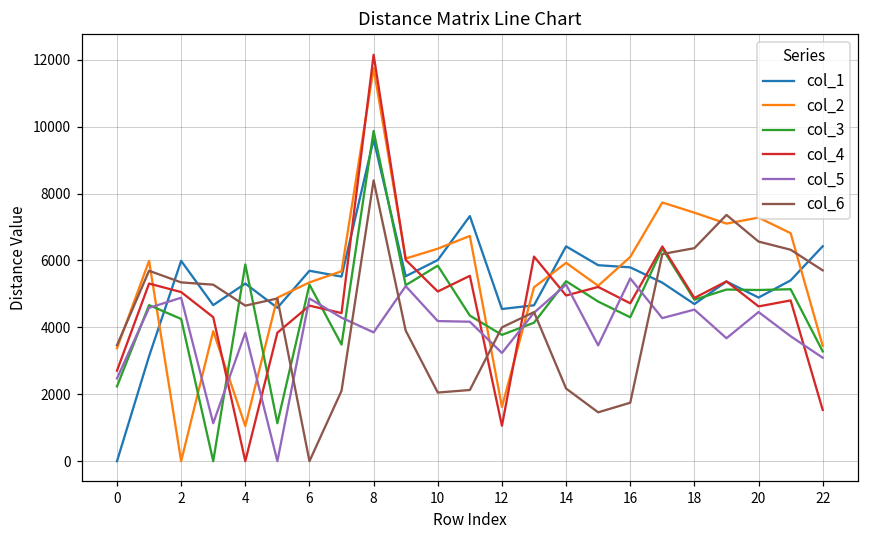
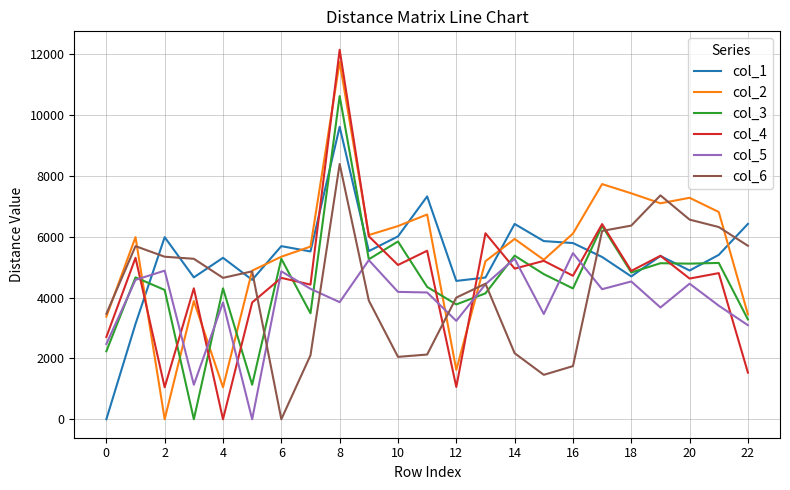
  {
    "col_1": {
      "0": 0,
      "2": 6000,
      "4": 5300,
      "6": 5700,
      "8": 9600,
      "10": 6000,
      "12": 4500,
      "14": 6400,
      "16": 5800,
      "18": 4700,
      "20": 4900,
      "22": 6400
    },
    "col_2": {
      "0": 3400,
      "2": 0,
      "4": 1100,
      "8": 11700,
      "10": 6400,
      "12": 1600,
      "14": 5900,
      "16": 6100,
      "18": 7400,
      "20": 7300,
      "22": 3400
    },
    "col_3": {
      "0": 2200,
      "2": 4300,
-     "4": 5900,
-     "8": 9900,
+     "4": 4300,
+     "8": 10600,
      "10": 5800,
      "12": 3800,
      "14": 5400,
      "16": 4300,
      "20": 5100,
      "22": 3300
    },
    "col_4": {
      "0": 2700,
-     "2": 5100,
+     "2": 1100,
      "4": 0,
      "6": 4600,
      "8": 12100,
      "10": 5100,
      "12": 1100,
      "14": 5000,
      "16": 4700,
      "20": 4600,
      "22": 1500
    },
    "col_5": {
      "0": 2500,
      "2": 4900,
      "4": 3800,
      "6": 4900,
      "8": 3800,
      "10": 4200,
      "12": 3200,
      "14": 5300,
      "16": 5500,
      "18": 4500,
      "20": 4500,
      "22": 3100
    },
    "col_6": {
      "0": 3500,
      "2": 5300,
      "4": 4600,
      "6": 0,
      "8": 8400,
      "10": 2100,
      "12": 4000,
      "14": 2200,
      "16": 1700,
      "18": 6400,
      "20": 6600,
      "22": 5700
    }
  }
